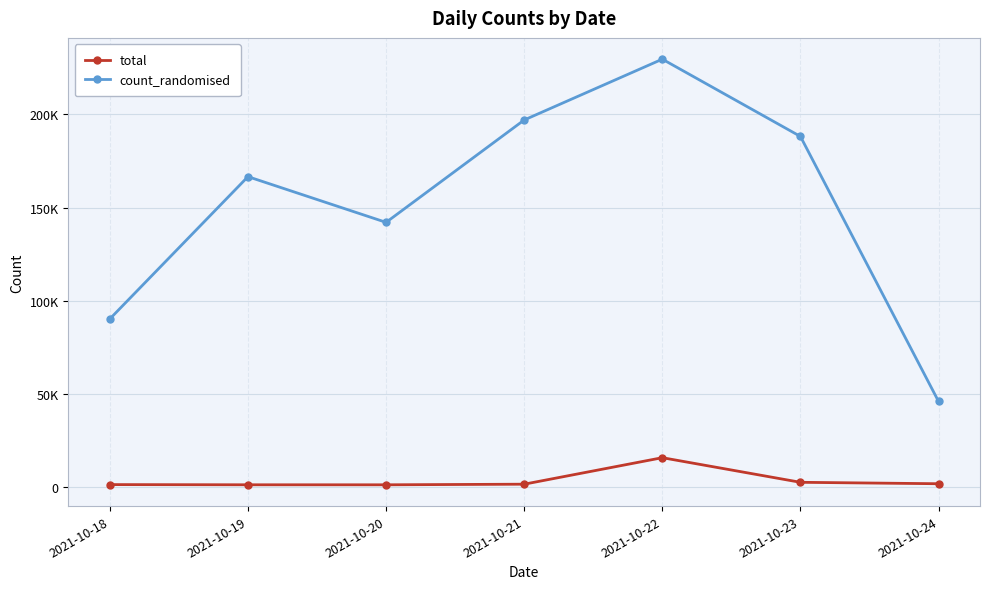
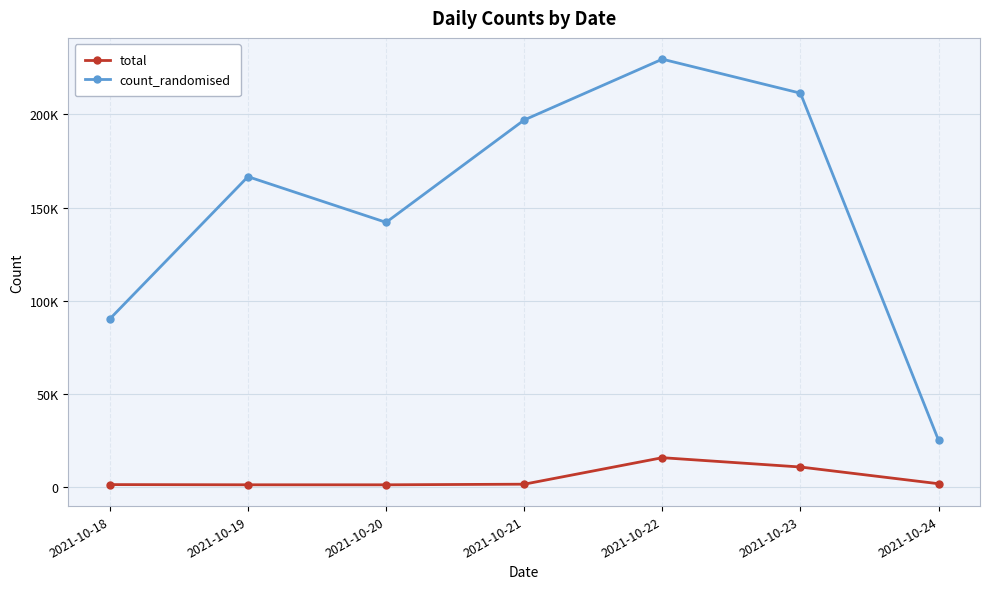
  {
    "total": {
      "2021-10-18": 1000,
      "2021-10-19": 1000,
      "2021-10-20": 1000,
      "2021-10-21": 2000,
      "2021-10-22": 16000,
-     "2021-10-23": 3000,
+     "2021-10-23": 11000,
      "2021-10-24": 2000
    },
    "count_randomised": {
      "2021-10-18": 90000,
      "2021-10-19": 167000,
      "2021-10-20": 142000,
      "2021-10-21": 197000,
      "2021-10-22": 230000,
-     "2021-10-23": 188000,
-     "2021-10-24": 46000
+     "2021-10-23": 211000,
+     "2021-10-24": 25000
    }
  }
